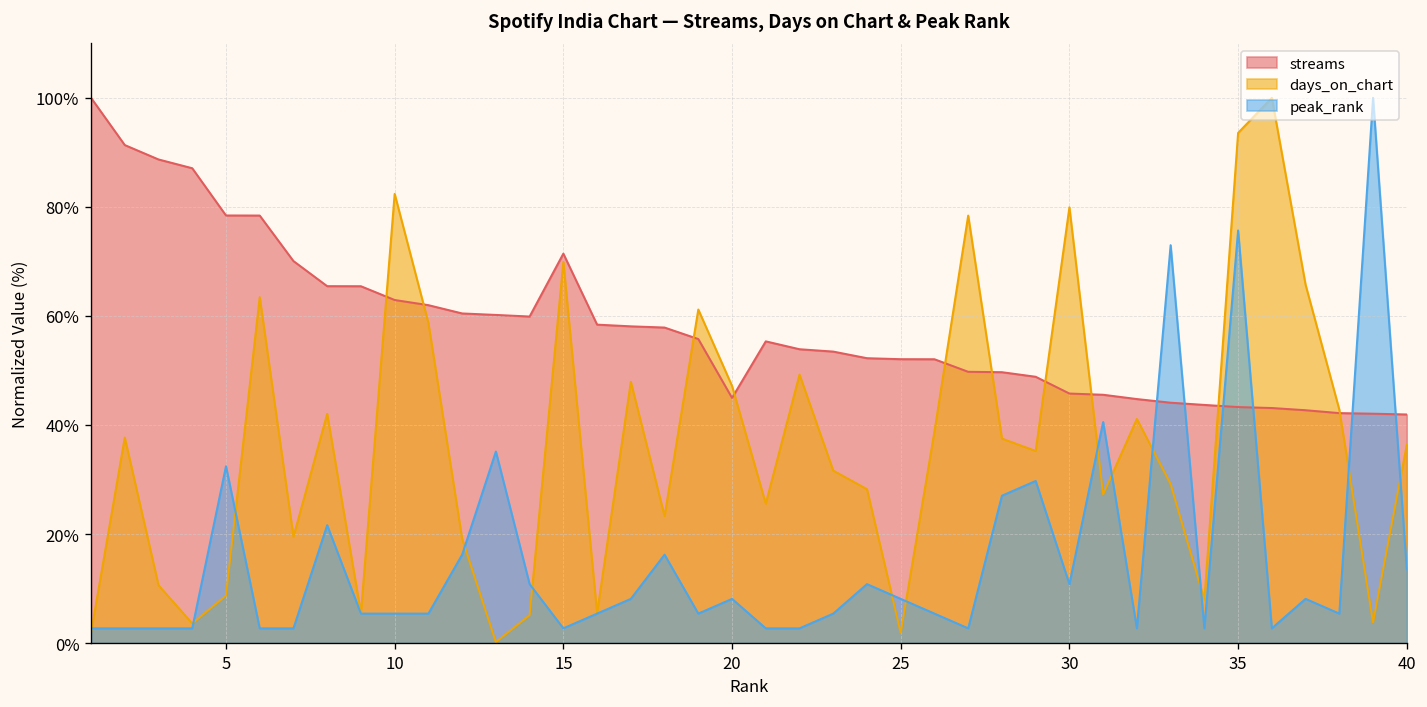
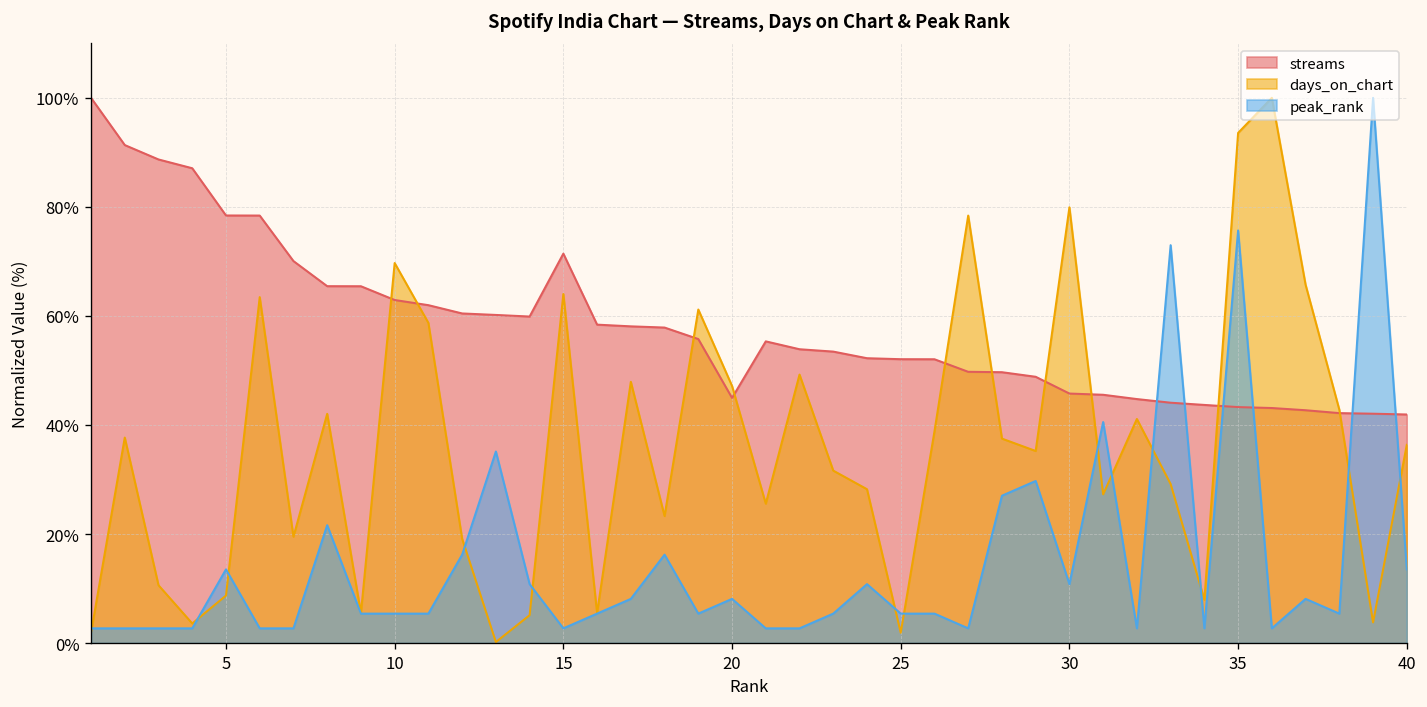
  {
    "streams": {
      "5": "78%",
      "10": "63%",
      "15": "71%",
      "20": "45%",
      "25": "52%",
      "30": "46%",
      "35": "43%",
      "40": "42%"
    },
    "days_on_chart": {
      "5": "9%",
-     "10": "82%",
-     "15": "70%",
+     "10": "70%",
+     "15": "64%",
      "20": "47%",
      "25": "2%",
      "30": "80%",
      "35": "94%",
      "40": "36%"
    },
    "peak_rank": {
-     "5": "32%",
+     "5": "14%",
      "10": "5%",
      "15": "3%",
      "20": "8%",
-     "25": "8%",
+     "25": "5%",
      "30": "11%",
      "35": "76%",
      "40": "14%"
    }
  }
